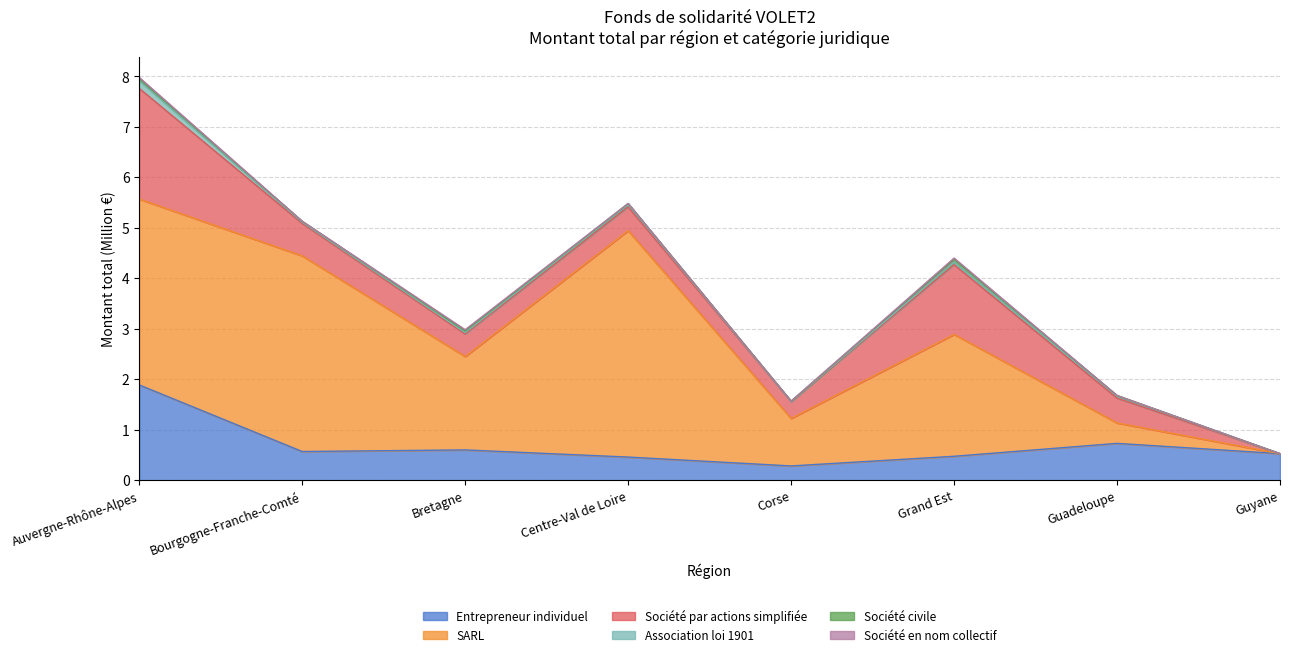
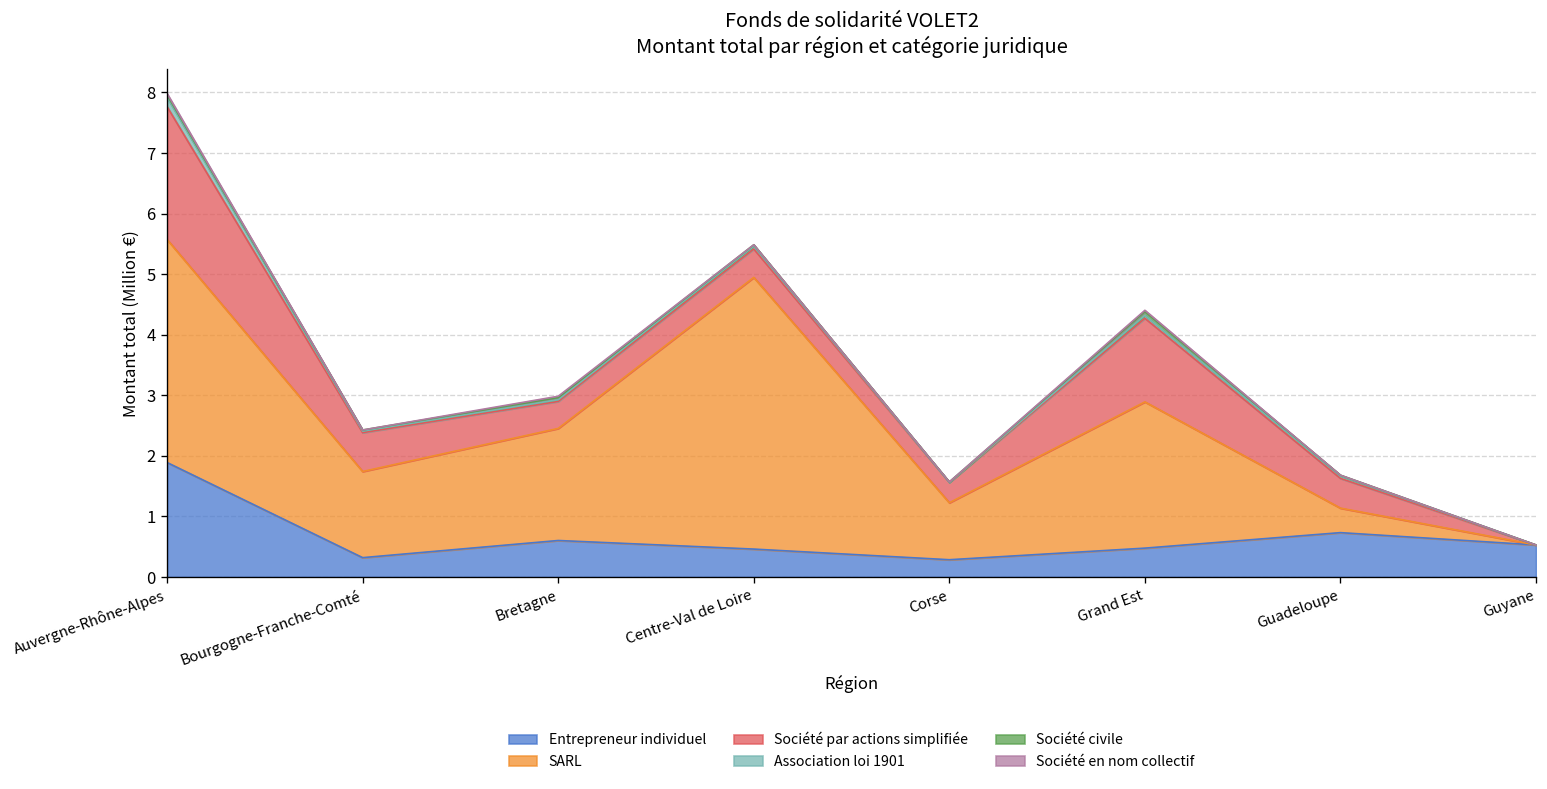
  {
    "Entrepreneur individuel": {
      "Auvergne-Rhône-Alpes": 1.9,
-     "Bourgogne-Franche-Comté": 0.6,
+     "Bourgogne-Franche-Comté": 0.3,
      "Bretagne": 0.6,
      "Centre-Val de Loire": 0.5,
      "Corse": 0.3,
      "Grand Est": 0.5,
      "Guadeloupe": 0.7
    },
    "SARL": {
      "Auvergne-Rhône-Alpes": 3.7,
-     "Bourgogne-Franche-Comté": 3.9,
+     "Bourgogne-Franche-Comté": 1.4,
      "Bretagne": 1.9,
      "Centre-Val de Loire": 4.5,
      "Corse": 0.9,
      "Grand Est": 2.4,
      "Guadeloupe": 0.4
    },
    "Société par actions simplifiée": {
      "Auvergne-Rhône-Alpes": 2.2
    }
  }
